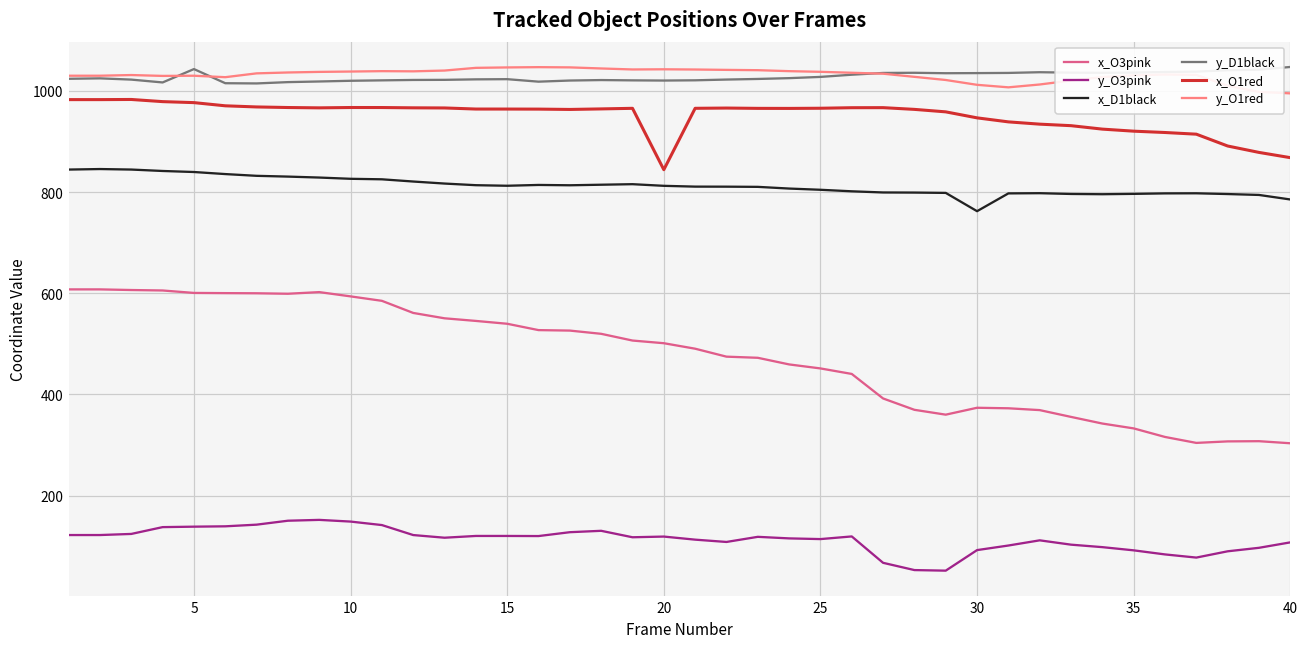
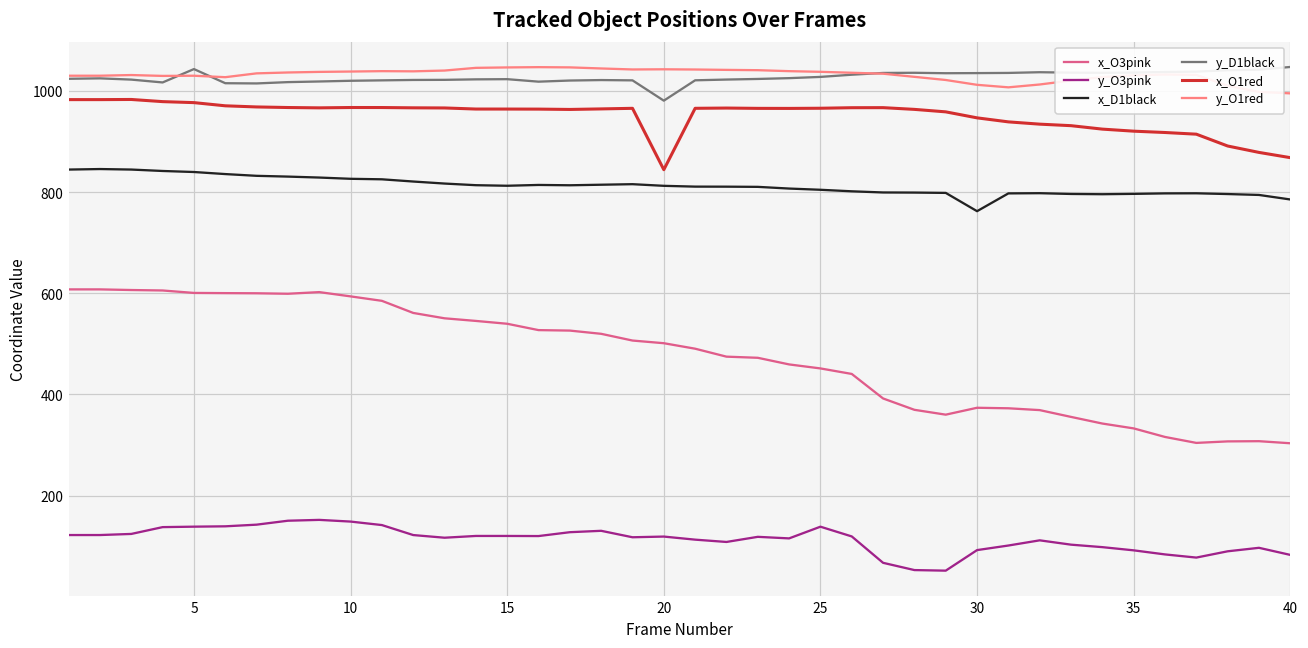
  {
    "y_O3pink": {
      "5": 140,
      "10": 150,
      "15": 120,
      "20": 120,
-     "25": 110,
+     "25": 140,
      "30": 90,
      "35": 90,
-     "40": 110
+     "40": 80
    },
    "x_D1black": {
      "5": 840,
      "10": 830,
      "15": 810,
      "20": 810,
      "25": 800,
      "30": 760,
      "35": 800,
      "40": 790
    },
    "y_D1black": {
      "5": 1040,
      "10": 1020,
      "15": 1020,
-     "20": 1020,
+     "20": 980,
      "25": 1030,
      "30": 1040,
      "40": 1050
    },
    "x_O1red": {
      "5": 980,
      "10": 970,
      "15": 960,
      "20": 840,
      "25": 970,
      "30": 950,
      "35": 920,
      "40": 870
    }
  }
